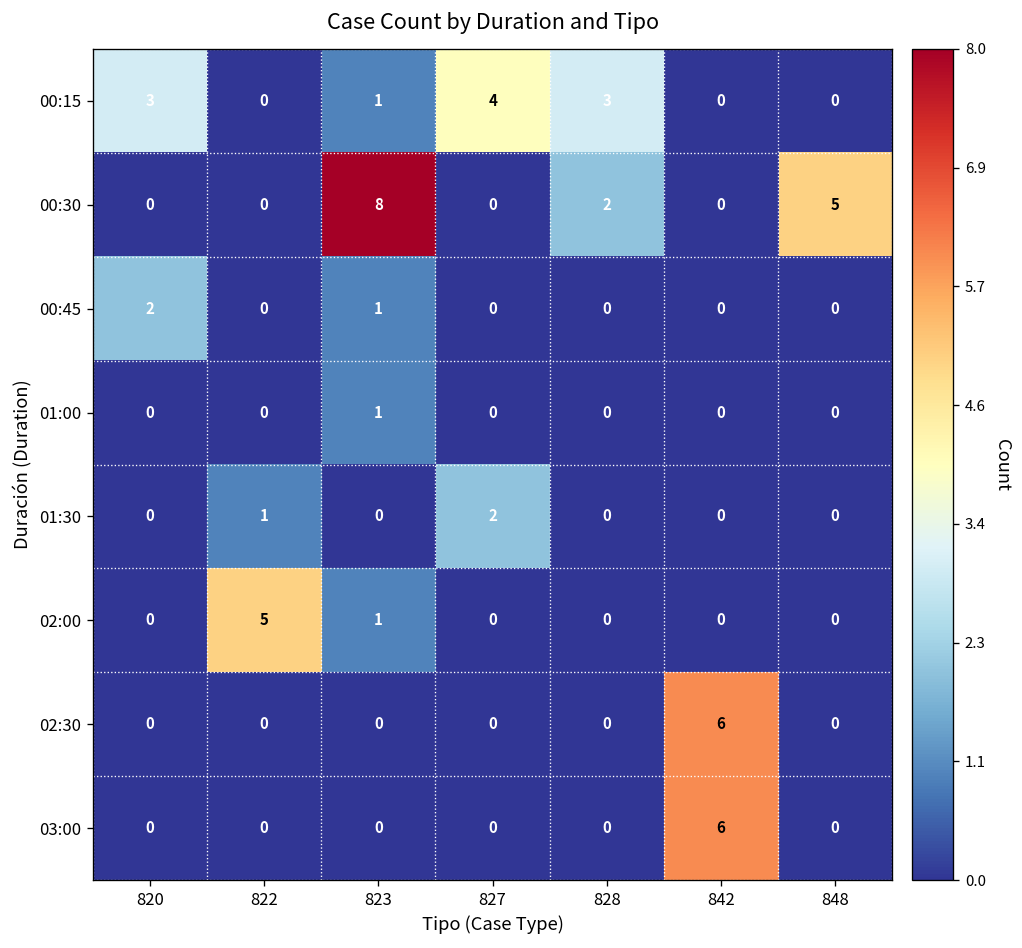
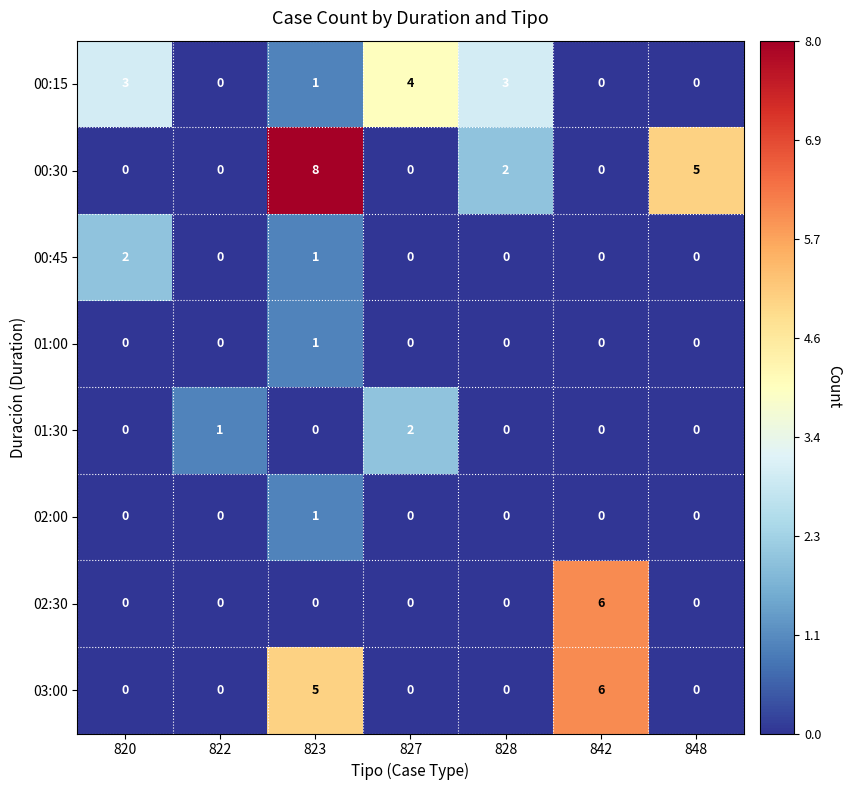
  {
    "00:15": {
      "822": 0,
      "823": 1,
      "827": 4,
      "842": 0,
      "848": 0
    },
    "00:30": {
      "820": 0,
      "822": 0,
      "823": 8,
      "827": 0,
      "828": 2,
      "842": 0,
      "848": 5
    },
    "00:45": {
      "820": 2,
      "822": 0,
      "823": 1,
      "827": 0,
      "828": 0,
      "842": 0,
      "848": 0
    },
    "01:00": {
      "820": 0,
      "822": 0,
      "823": 1,
      "827": 0,
      "828": 0,
      "842": 0,
      "848": 0
    },
    "01:30": {
      "820": 0,
      "822": 1,
      "823": 0,
      "827": 2,
      "828": 0,
      "842": 0,
      "848": 0
    },
    "02:00": {
      "820": 0,
-     "822": 5,
+     "822": 0,
      "823": 1,
      "827": 0,
      "828": 0,
      "842": 0,
      "848": 0
    },
    "02:30": {
      "820": 0,
      "822": 0,
      "823": 0,
      "827": 0,
      "828": 0,
      "842": 6,
      "848": 0
    },
    "03:00": {
      "820": 0,
      "822": 0,
-     "823": 0,
+     "823": 5,
      "827": 0,
      "828": 0,
      "842": 6,
      "848": 0
    }
  }
